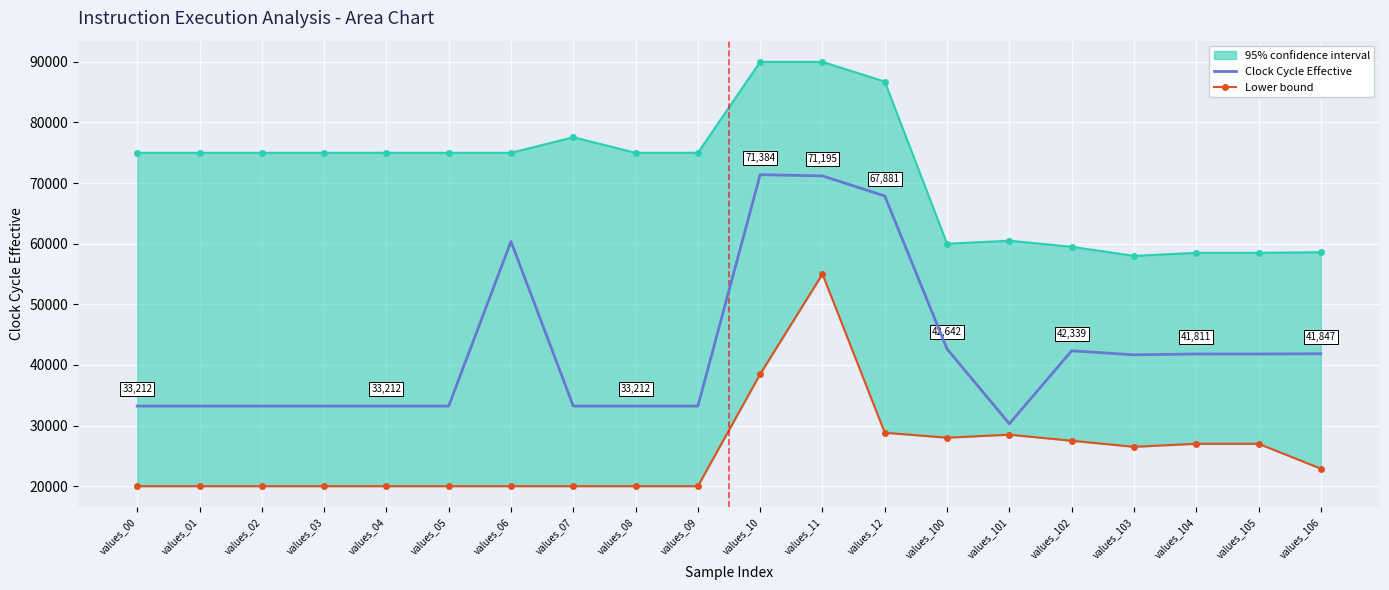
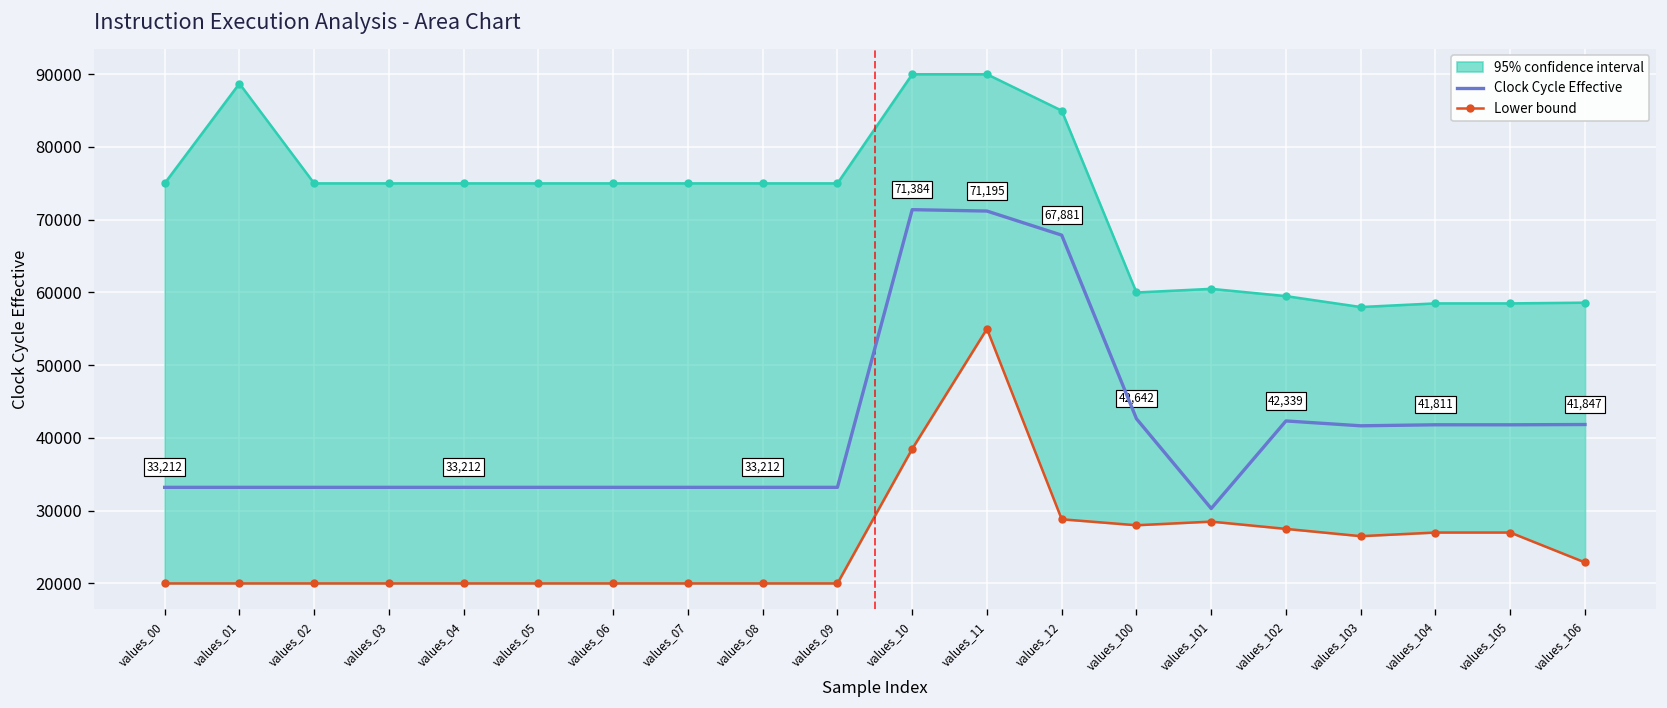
  {
    "95% confidence interval": {
      "values_00": 75000,
-     "values_01": 75000,
+     "values_01": 89000,
      "values_02": 75000,
      "values_03": 75000,
      "values_04": 75000,
      "values_05": 75000,
      "values_06": 75000,
-     "values_07": 78000,
+     "values_07": 75000,
      "values_08": 75000,
      "values_09": 75000,
      "values_10": 90000,
      "values_11": 90000,
-     "values_12": 87000,
+     "values_12": 85000,
      "values_100": 60000,
      "values_101": 61000,
      "values_102": 60000,
      "values_103": 58000,
      "values_104": 59000,
      "values_105": 59000,
      "values_106": 59000
    },
    "Lower bound": {
      "values_00": 20000,
      "values_01": 20000,
      "values_02": 20000,
      "values_03": 20000,
      "values_04": 20000,
      "values_05": 20000,
      "values_06": 20000,
      "values_07": 20000,
      "values_08": 20000,
      "values_09": 20000,
      "values_10": 38000,
      "values_11": 55000,
      "values_12": 29000,
      "values_100": 28000,
      "values_101": 29000,
      "values_102": 28000,
      "values_103": 27000,
      "values_104": 27000,
      "values_105": 27000,
      "values_106": 23000
    },
    "Clock Cycle Effective": {
      "values_01": 33000,
      "values_02": 33000,
      "values_03": 33000,
      "values_05": 33000,
-     "values_06": 60000,
+     "values_06": 33000,
      "values_07": 33000,
      "values_09": 33000,
      "values_101": 30000,
      "values_103": 42000,
      "values_105": 42000
    }
  }
